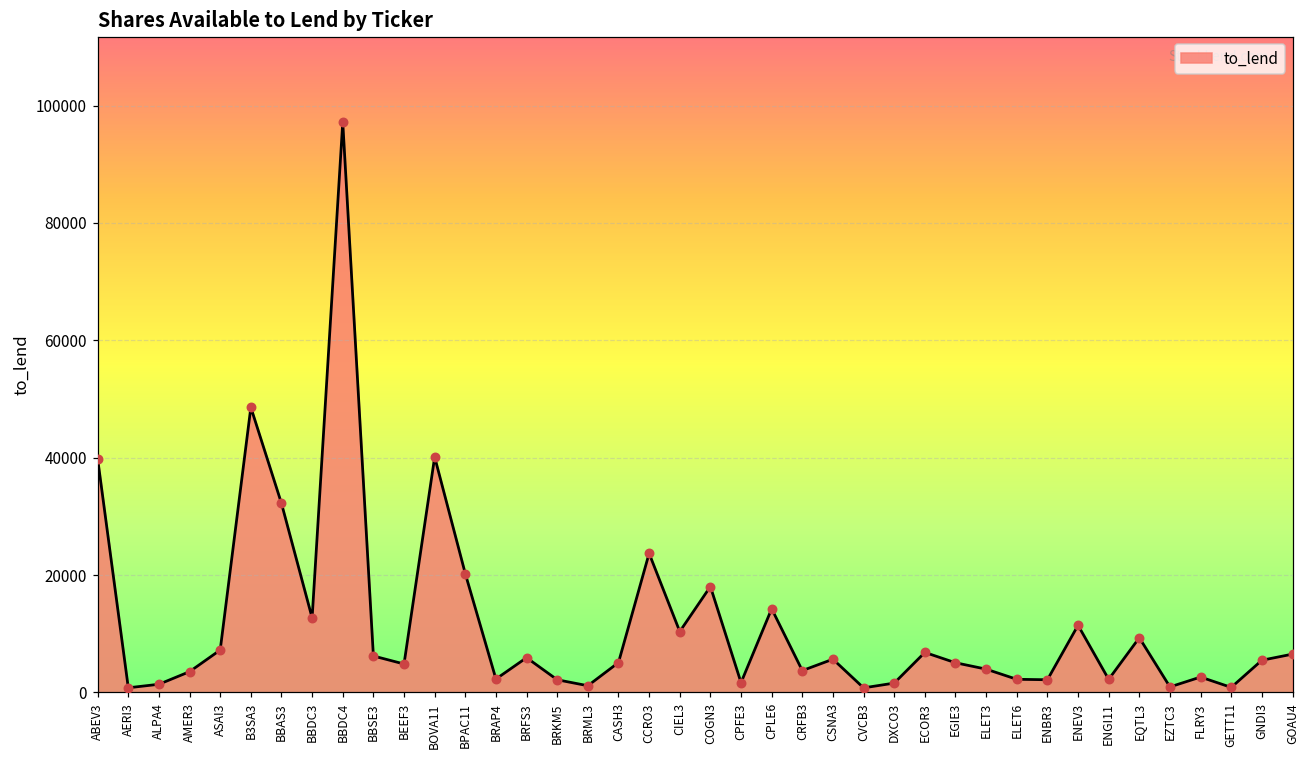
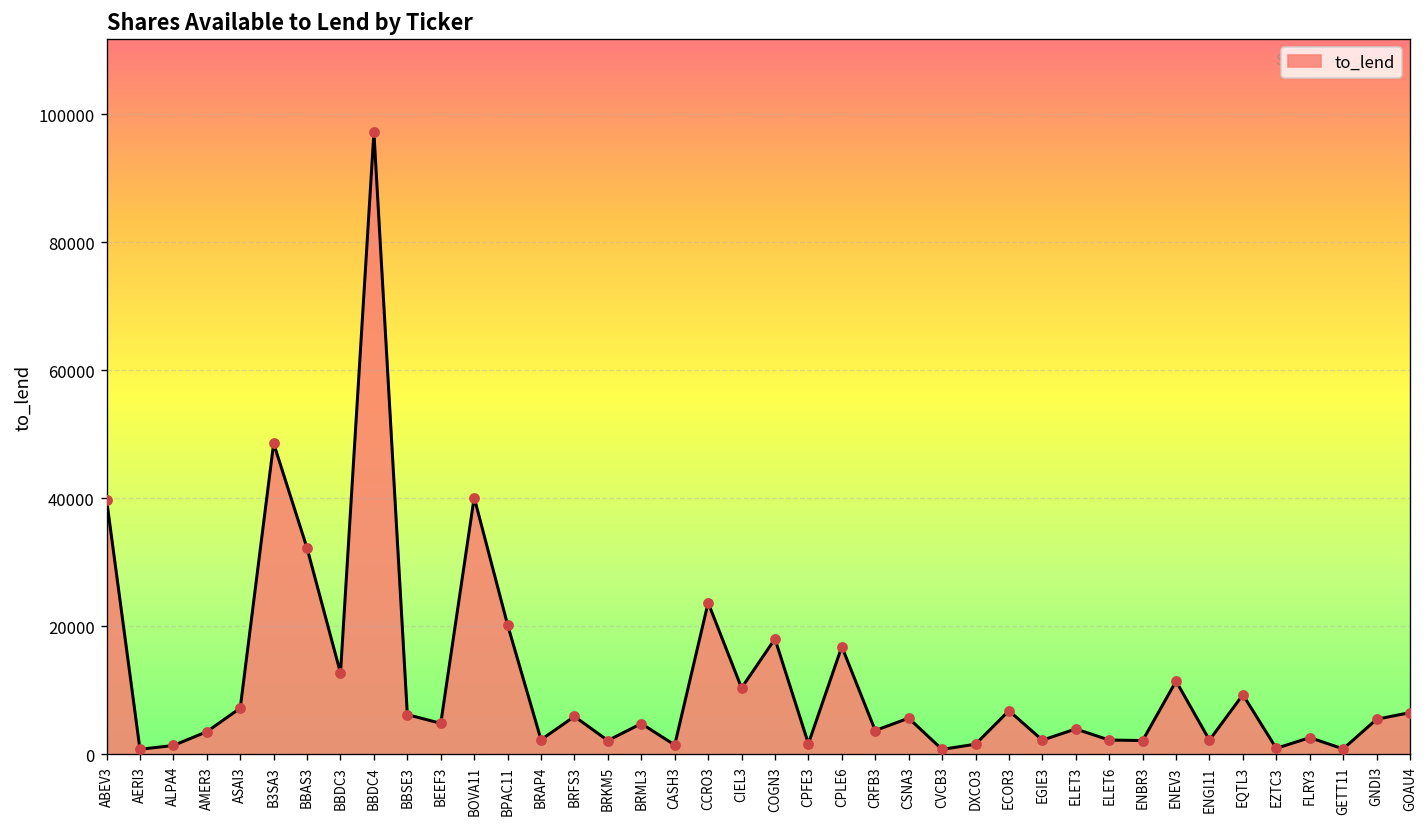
  {
    "ABEV3": 40000,
    "AERI3": 1000,
    "ALPA4": 1000,
    "AMER3": 4000,
    "ASAI3": 7000,
    "B3SA3": 49000,
    "BBAS3": 32000,
    "BBDC3": 13000,
    "BBDC4": 97000,
    "BBSE3": 6000,
    "BEEF3": 5000,
    "BOVA11": 40000,
    "BPAC11": 20000,
    "BRAP4": 2000,
    "BRFS3": 6000,
    "BRKM5": 2000,
-   "BRML3": 1000,
-   "CASH3": 5000,
+   "BRML3": 5000,
+   "CASH3": 1000,
    "CCRO3": 24000,
    "CIEL3": 10000,
    "COGN3": 18000,
    "CPFE3": 2000,
-   "CPLE6": 14000,
+   "CPLE6": 17000,
    "CRFB3": 4000,
    "CSNA3": 6000,
    "CVCB3": 1000,
    "DXCO3": 2000,
    "ECOR3": 7000,
-   "EGIE3": 5000,
+   "EGIE3": 2000,
    "ELET3": 4000,
    "ELET6": 2000,
    "ENBR3": 2000,
    "ENEV3": 11000,
    "ENGI11": 2000,
    "EQTL3": 9000,
    "EZTC3": 1000,
    "FLRY3": 3000,
    "GETT11": 1000,
    "GNDI3": 5000,
    "GOAU4": 7000
  }
